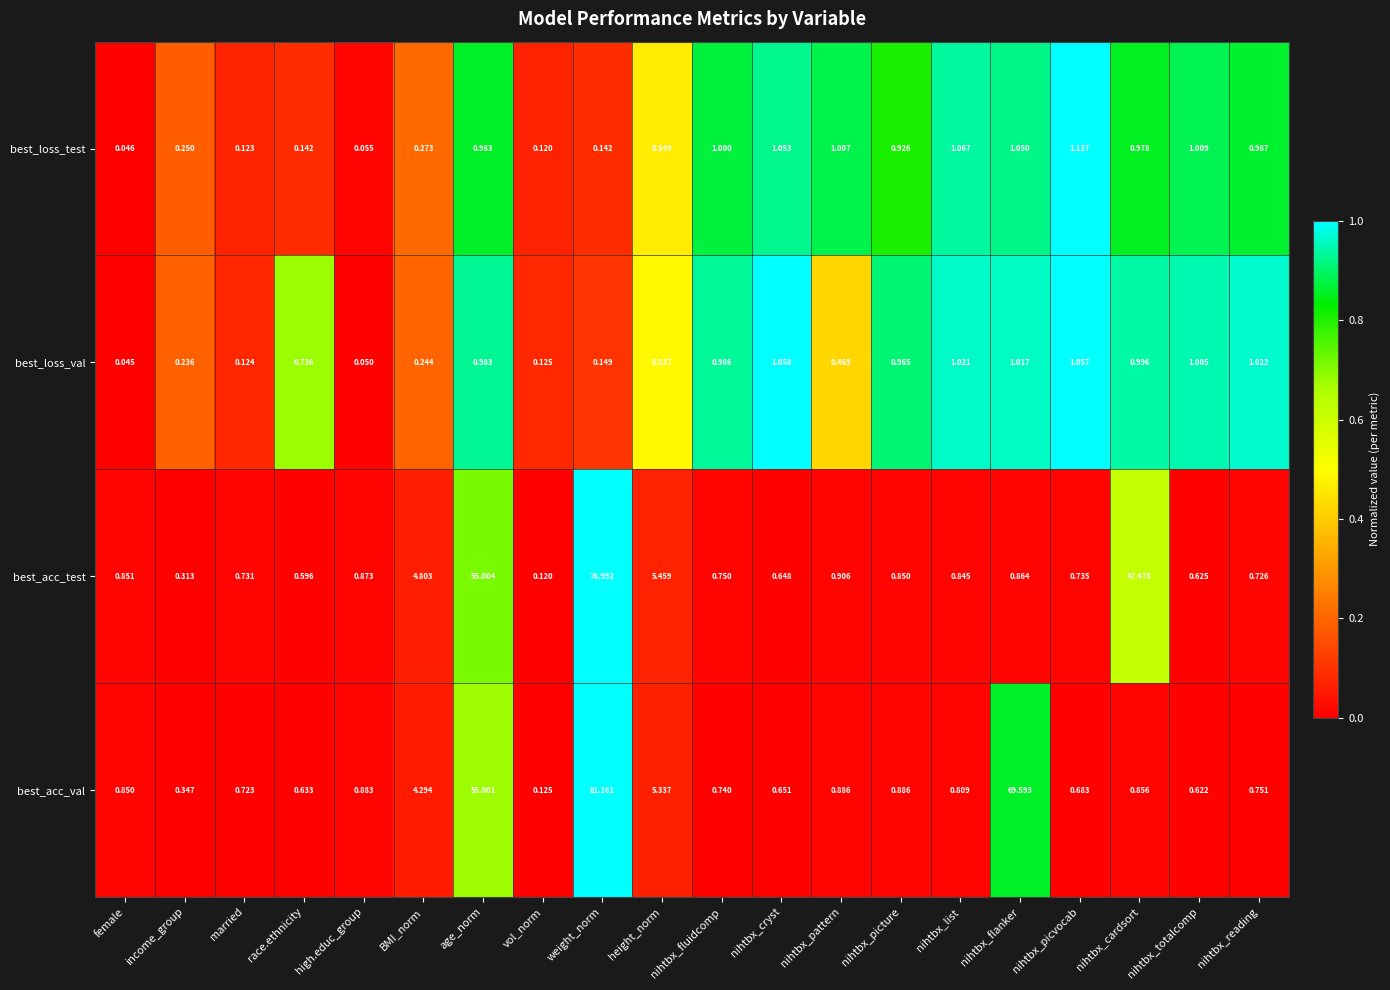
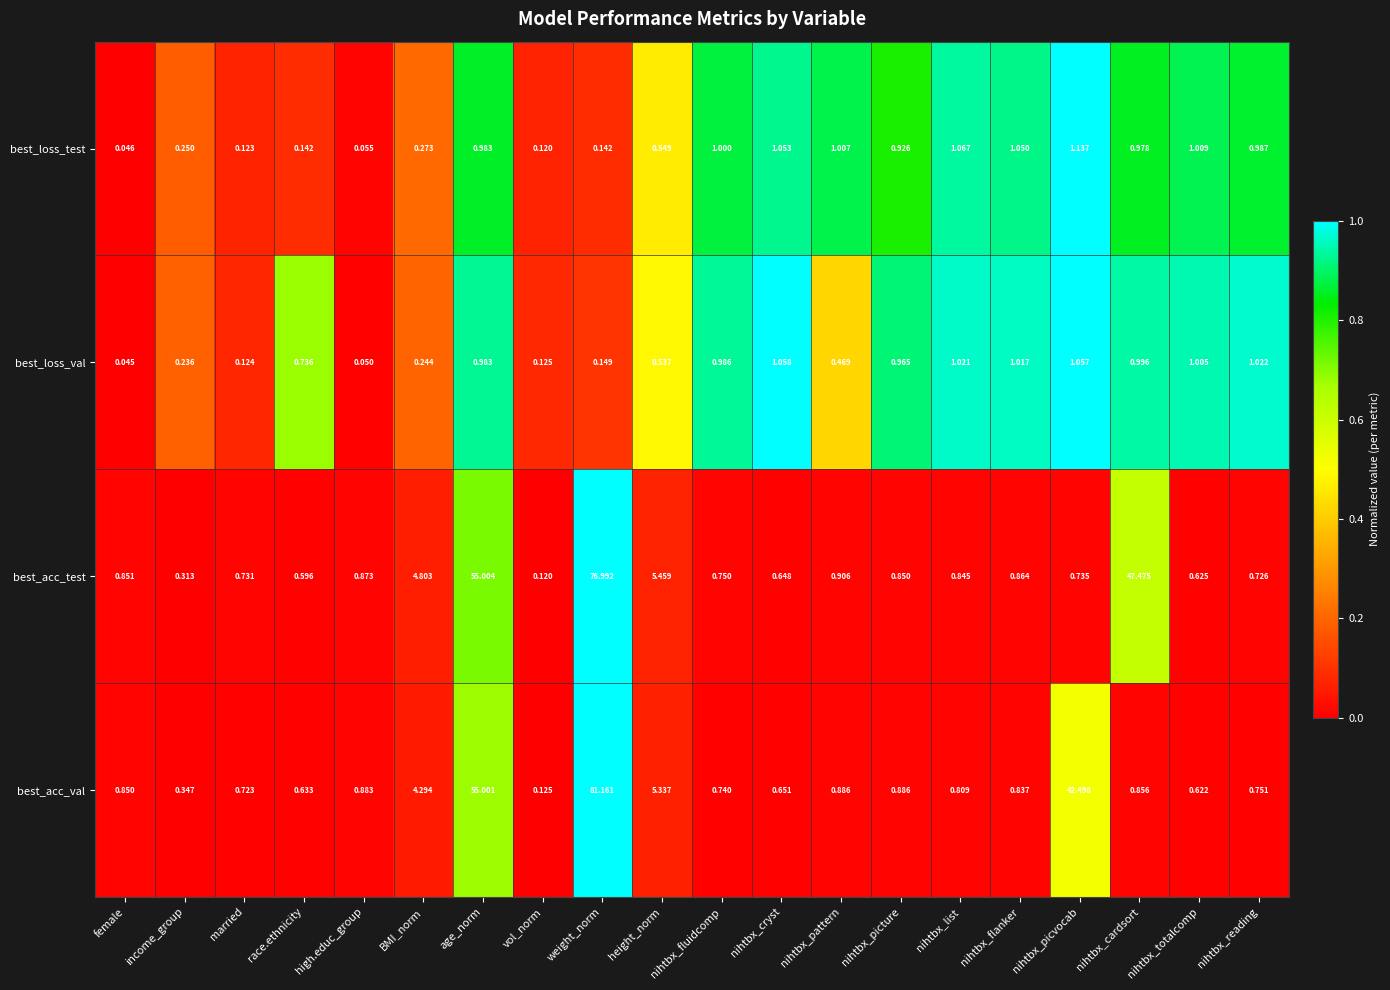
  {
    "best_loss_test": {
      "female": 0.046,
      "income_group": 0.250,
      "married": 0.123,
      "race.ethnicity": 0.142,
      "high.educ_group": 0.055,
      "BMI_norm": 0.273,
      "age_norm": 0.983,
      "vol_norm": 0.120,
      "weight_norm": 0.142,
      "height_norm": 0.549,
      "nihtbx_fluidcomp": 1.000,
      "nihtbx_cryst": 1.053,
      "nihtbx_pattern": 1.007,
      "nihtbx_picture": 0.926,
      "nihtbx_list": 1.067,
      "nihtbx_flanker": 1.050,
      "nihtbx_picvocab": 1.137,
      "nihtbx_cardsort": 0.978,
      "nihtbx_totalcomp": 1.009,
      "nihtbx_reading": 0.987
    },
    "best_loss_val": {
      "female": 0.045,
      "income_group": 0.236,
      "married": 0.124,
      "race.ethnicity": 0.736,
      "high.educ_group": 0.050,
      "BMI_norm": 0.244,
      "age_norm": 0.983,
      "vol_norm": 0.125,
      "weight_norm": 0.149,
      "height_norm": 0.537,
      "nihtbx_fluidcomp": 0.986,
      "nihtbx_cryst": 1.058,
      "nihtbx_pattern": 0.469,
      "nihtbx_picture": 0.965,
      "nihtbx_list": 1.021,
      "nihtbx_flanker": 1.017,
      "nihtbx_picvocab": 1.057,
      "nihtbx_cardsort": 0.996,
      "nihtbx_totalcomp": 1.005,
      "nihtbx_reading": 1.022
    },
    "best_acc_test": {
      "female": 0.851,
      "income_group": 0.313,
      "married": 0.731,
      "race.ethnicity": 0.596,
      "high.educ_group": 0.873,
      "BMI_norm": 4.803,
      "age_norm": 55.004,
      "vol_norm": 0.120,
      "weight_norm": 76.992,
      "height_norm": 5.459,
      "nihtbx_fluidcomp": 0.750,
      "nihtbx_cryst": 0.648,
      "nihtbx_pattern": 0.906,
      "nihtbx_picture": 0.850,
      "nihtbx_list": 0.845,
      "nihtbx_flanker": 0.864,
      "nihtbx_picvocab": 0.735,
      "nihtbx_cardsort": 47.475,
      "nihtbx_totalcomp": 0.625,
      "nihtbx_reading": 0.726
    },
    "best_acc_val": {
      "female": 0.850,
      "income_group": 0.347,
      "married": 0.723,
      "race.ethnicity": 0.633,
      "high.educ_group": 0.883,
      "BMI_norm": 4.294,
      "age_norm": 55.001,
      "vol_norm": 0.125,
      "weight_norm": 81.161,
      "height_norm": 5.337,
      "nihtbx_fluidcomp": 0.740,
      "nihtbx_cryst": 0.651,
      "nihtbx_pattern": 0.886,
      "nihtbx_picture": 0.886,
      "nihtbx_list": 0.809,
-     "nihtbx_flanker": 69.593,
-     "nihtbx_picvocab": 0.683,
+     "nihtbx_flanker": 0.837,
+     "nihtbx_picvocab": 42.498,
      "nihtbx_cardsort": 0.856,
      "nihtbx_totalcomp": 0.622,
      "nihtbx_reading": 0.751
    }
  }
